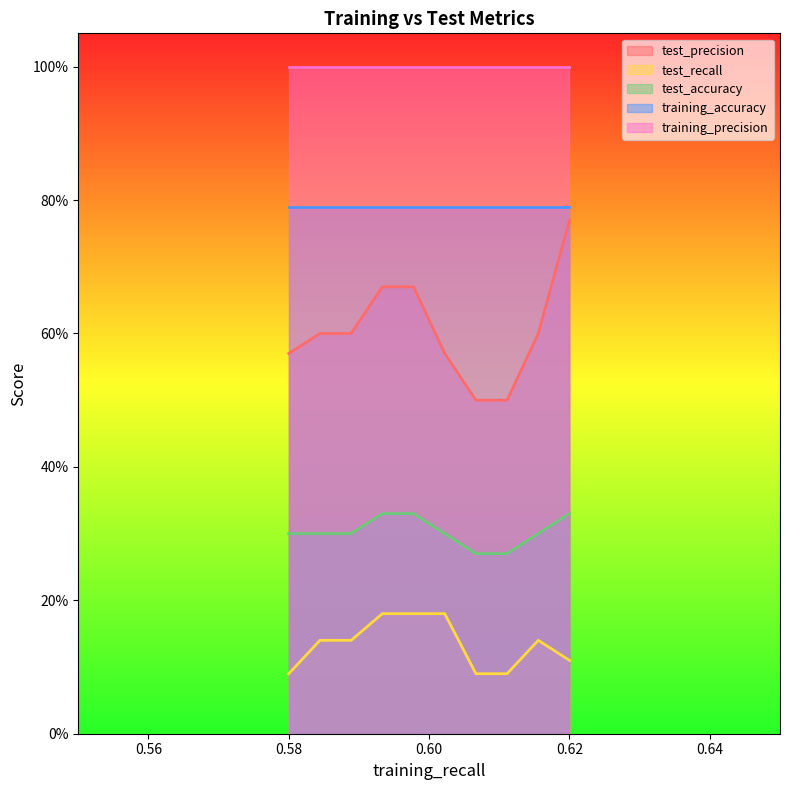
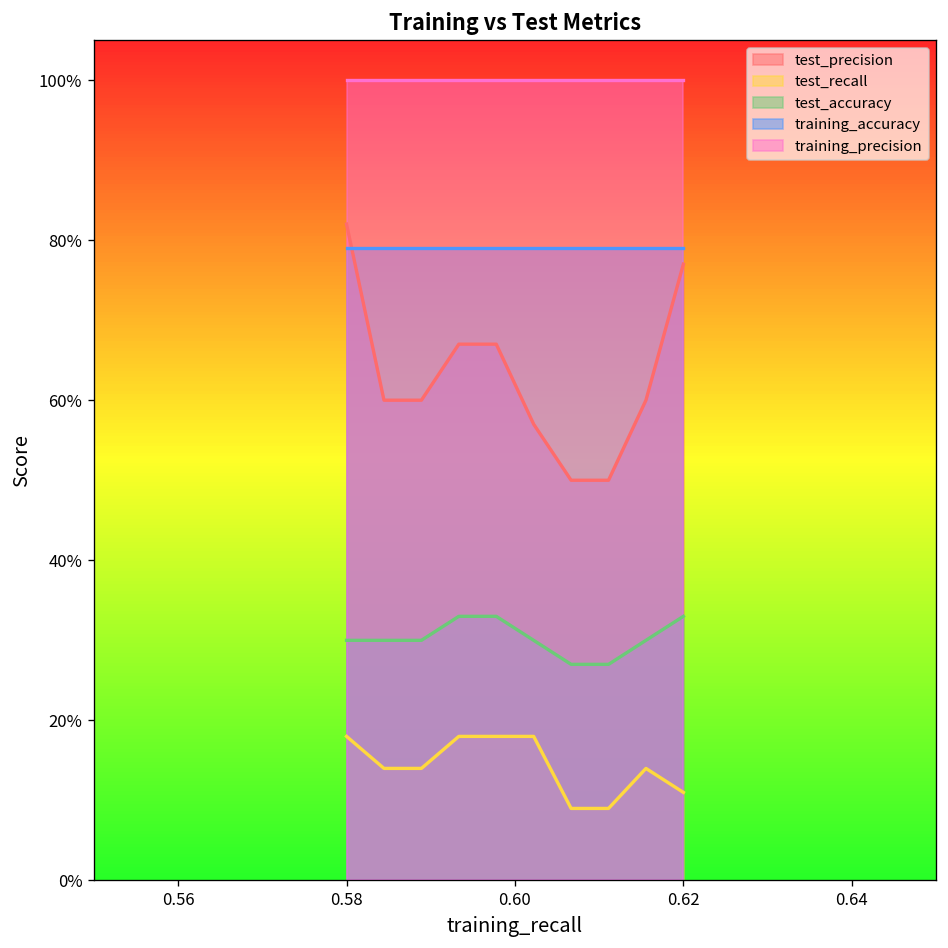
  {
    "test_precision": {
-     "0.58": "57%",
+     "0.58": "82%",
      "0.62": "77%"
    },
    "test_recall": {
-     "0.58": "9%",
+     "0.58": "18%",
      "0.62": "11%"
    },
    "test_accuracy": {
      "0.58": "30%",
      "0.62": "33%"
    },
    "training_accuracy": {
      "0.58": "79%",
      "0.62": "79%"
    },
    "training_precision": {
      "0.58": "100%",
      "0.62": "100%"
    }
  }
